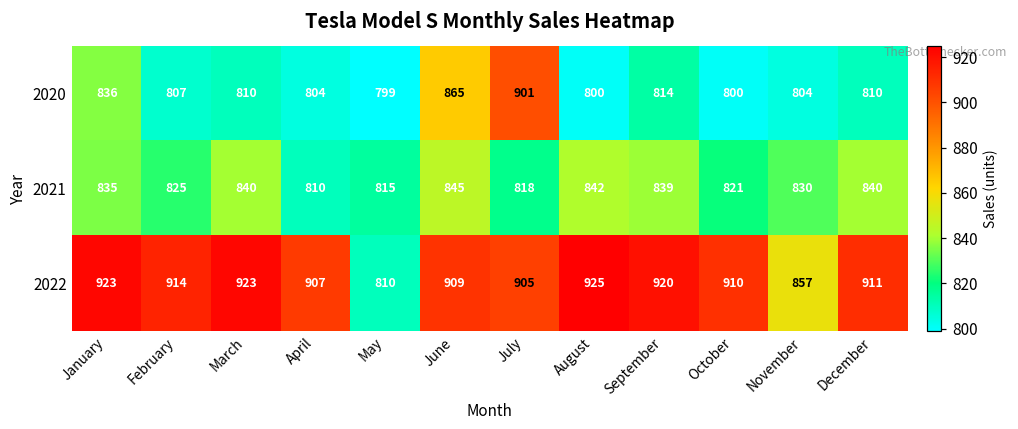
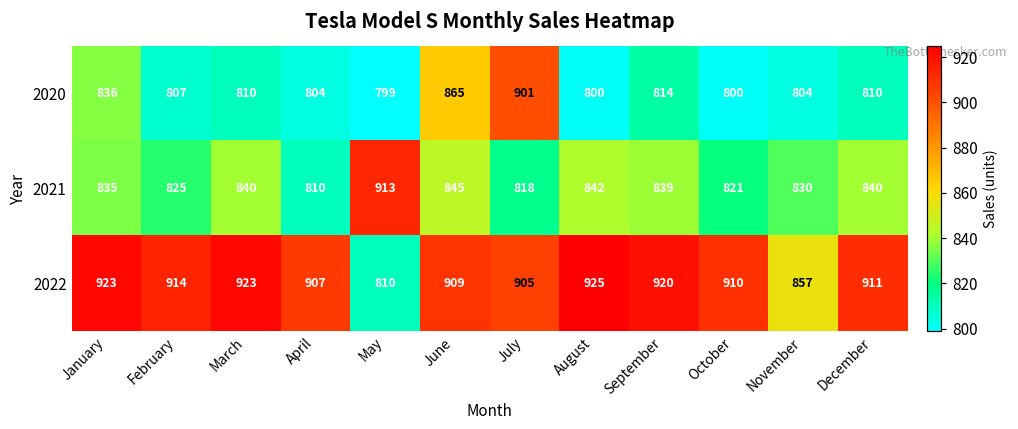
  {
    "2020": {
      "January": 836,
      "February": 807,
      "March": 810,
      "April": 804,
      "May": 799,
      "June": 865,
      "July": 901,
      "August": 800,
      "September": 814,
      "October": 800,
      "November": 804,
      "December": 810
    },
    "2021": {
      "January": 835,
      "February": 825,
      "March": 840,
      "April": 810,
-     "May": 815,
+     "May": 913,
      "June": 845,
      "July": 818,
      "August": 842,
      "September": 839,
      "October": 821,
      "November": 830,
      "December": 840
    },
    "2022": {
      "January": 923,
      "February": 914,
      "March": 923,
      "April": 907,
      "May": 810,
      "June": 909,
      "July": 905,
      "August": 925,
      "September": 920,
      "October": 910,
      "November": 857,
      "December": 911
    }
  }
